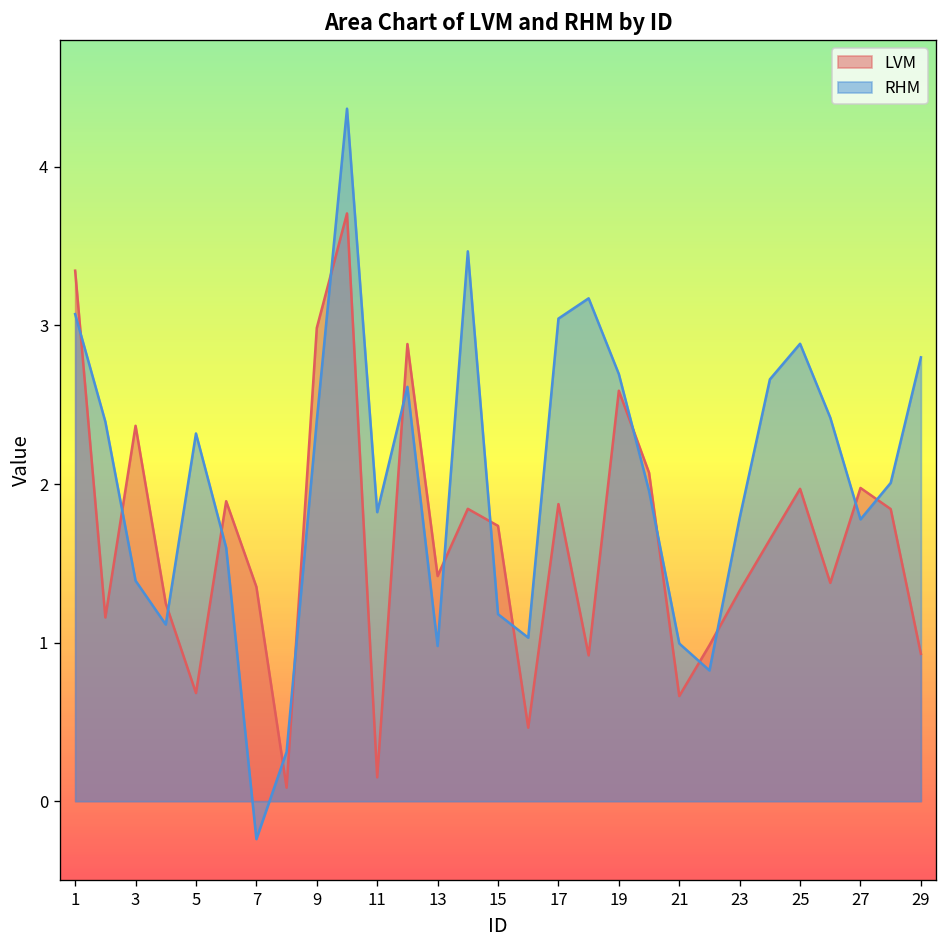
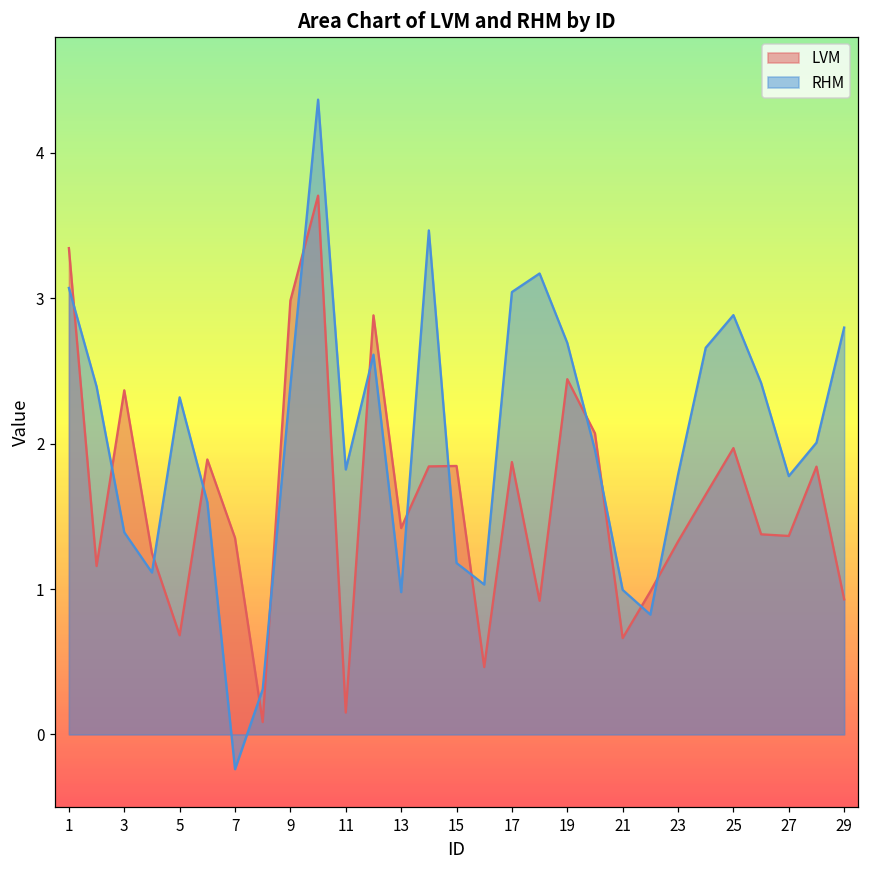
  {
    "LVM": {
      "1": 3.35,
      "3": 2.37,
      "5": 0.68,
      "7": 1.35,
      "9": 2.98,
      "11": 0.15,
      "13": 1.42,
-     "15": 1.74,
+     "15": 1.85,
      "17": 1.87,
-     "19": 2.59,
+     "19": 2.44,
      "21": 0.66,
      "23": 1.33,
      "25": 1.97,
-     "27": 1.98,
+     "27": 1.37,
      "29": 0.93
    }
  }
